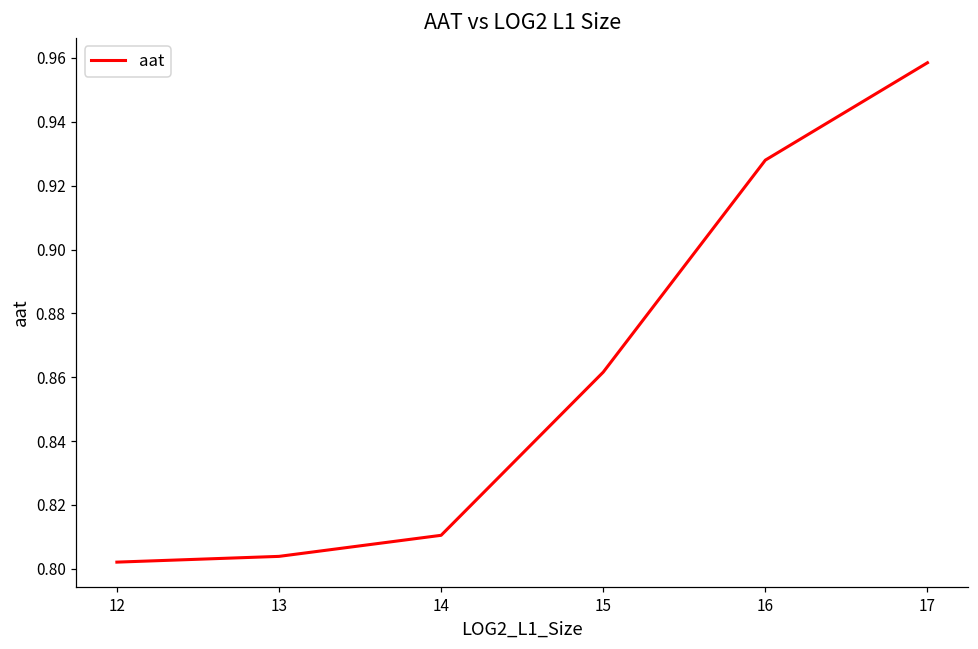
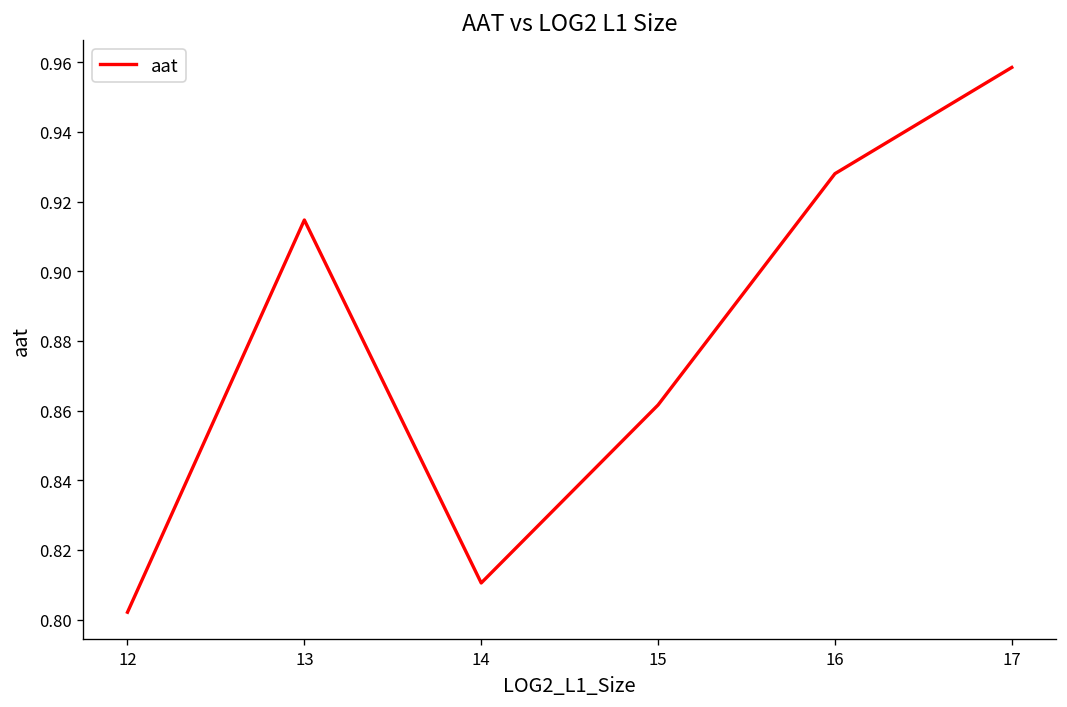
  {
    "12": 0.802,
-   "13": 0.804,
+   "13": 0.915,
    "14": 0.811,
    "15": 0.862,
    "16": 0.928,
    "17": 0.959
  }
